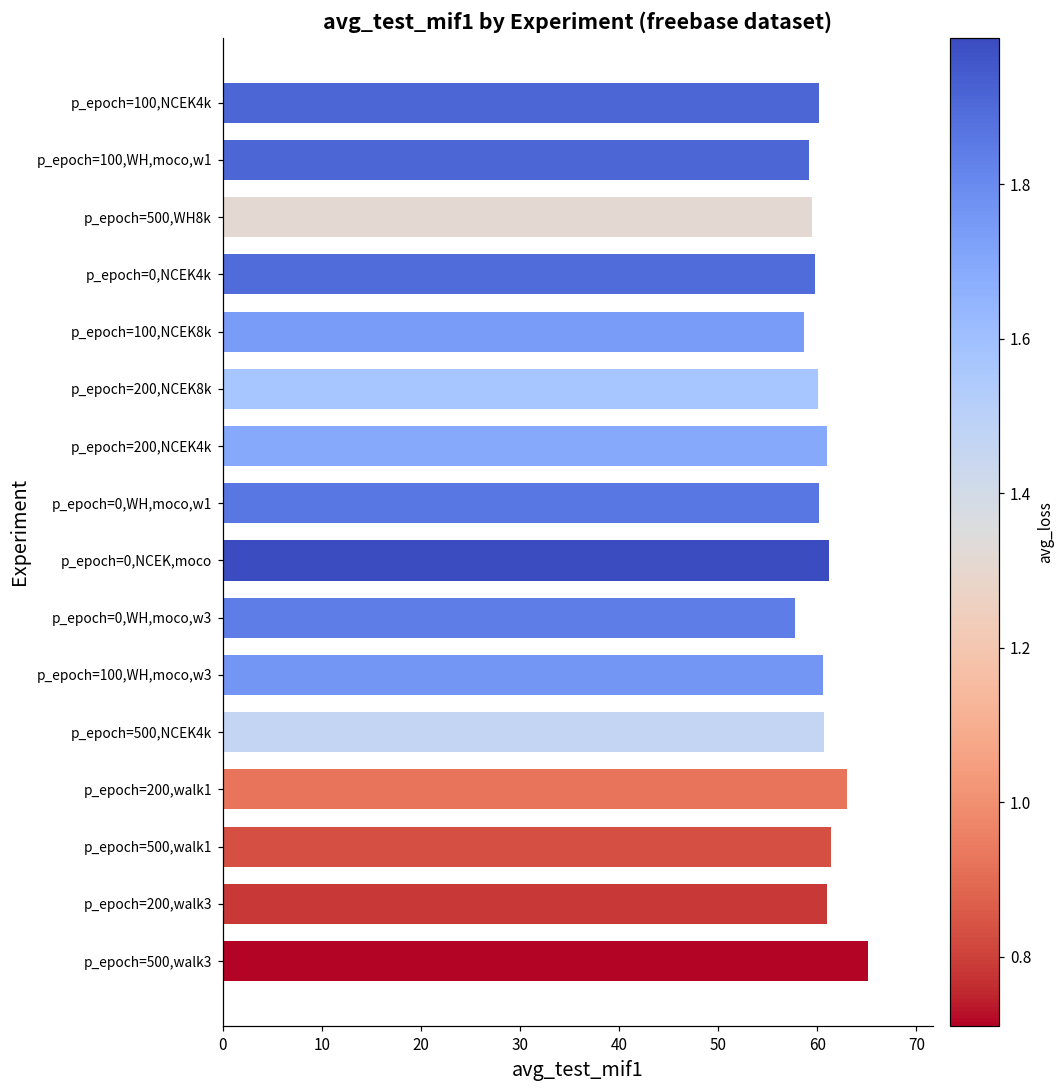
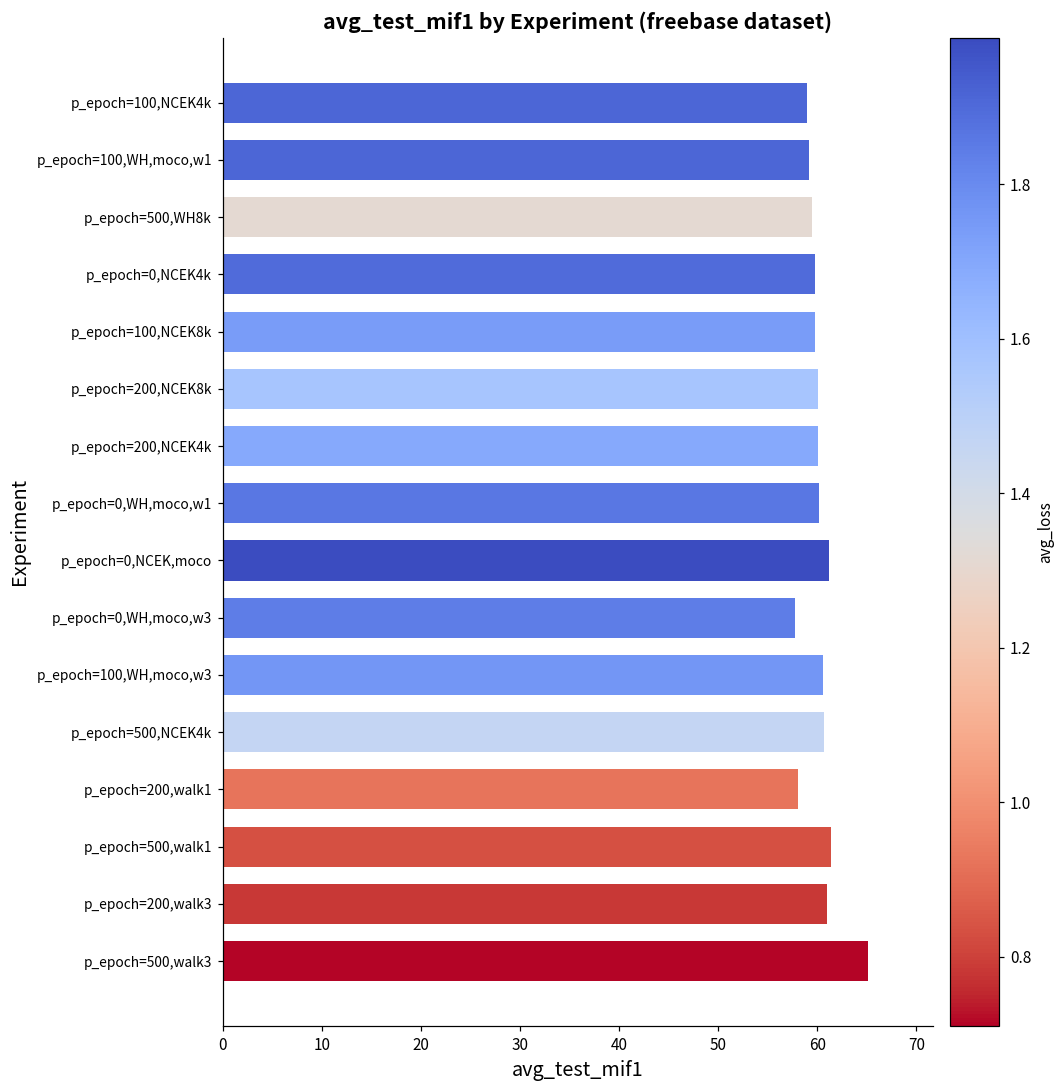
  {
-   "p_epoch=100,NCEK4k": 60,
+   "p_epoch=100,NCEK4k": 59,
    "p_epoch=100,WH,moco,w1": 59,
    "p_epoch=500,WH8k": 59,
    "p_epoch=0,NCEK4k": 60,
-   "p_epoch=100,NCEK8k": 59,
+   "p_epoch=100,NCEK8k": 60,
    "p_epoch=200,NCEK8k": 60,
-   "p_epoch=200,NCEK4k": 61,
+   "p_epoch=200,NCEK4k": 60,
    "p_epoch=0,WH,moco,w1": 60,
    "p_epoch=0,NCEK,moco": 61,
    "p_epoch=0,WH,moco,w3": 58,
    "p_epoch=100,WH,moco,w3": 61,
    "p_epoch=500,NCEK4k": 61,
-   "p_epoch=200,walk1": 63,
+   "p_epoch=200,walk1": 58,
    "p_epoch=500,walk1": 61,
    "p_epoch=200,walk3": 61,
    "p_epoch=500,walk3": 65
  }
